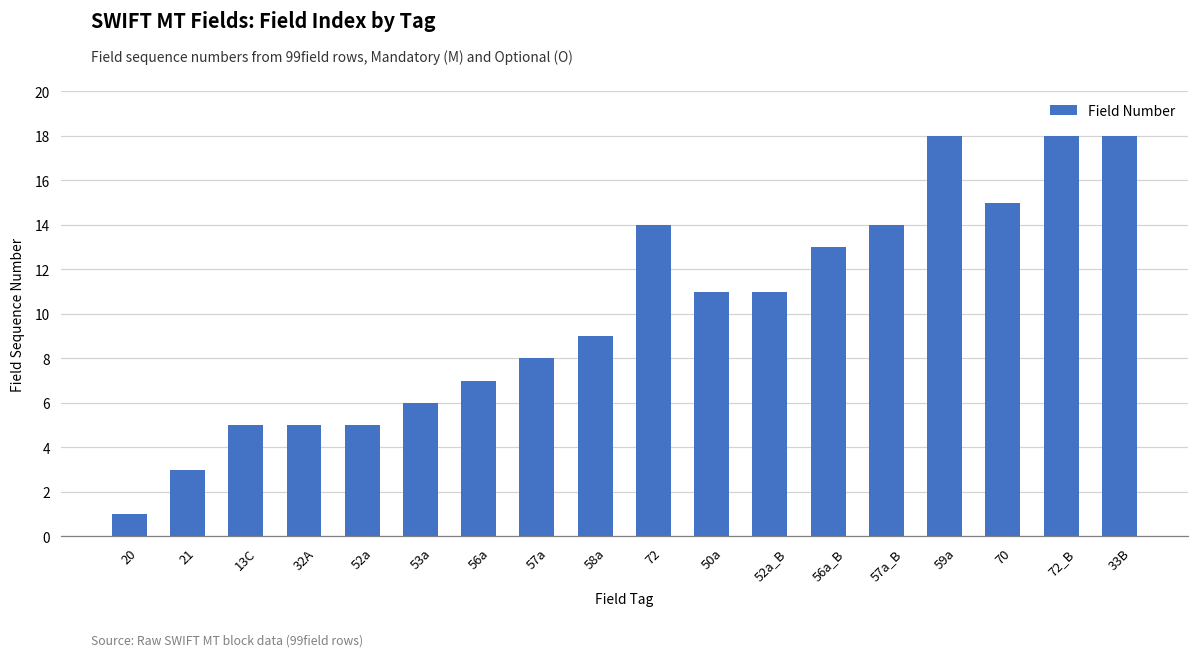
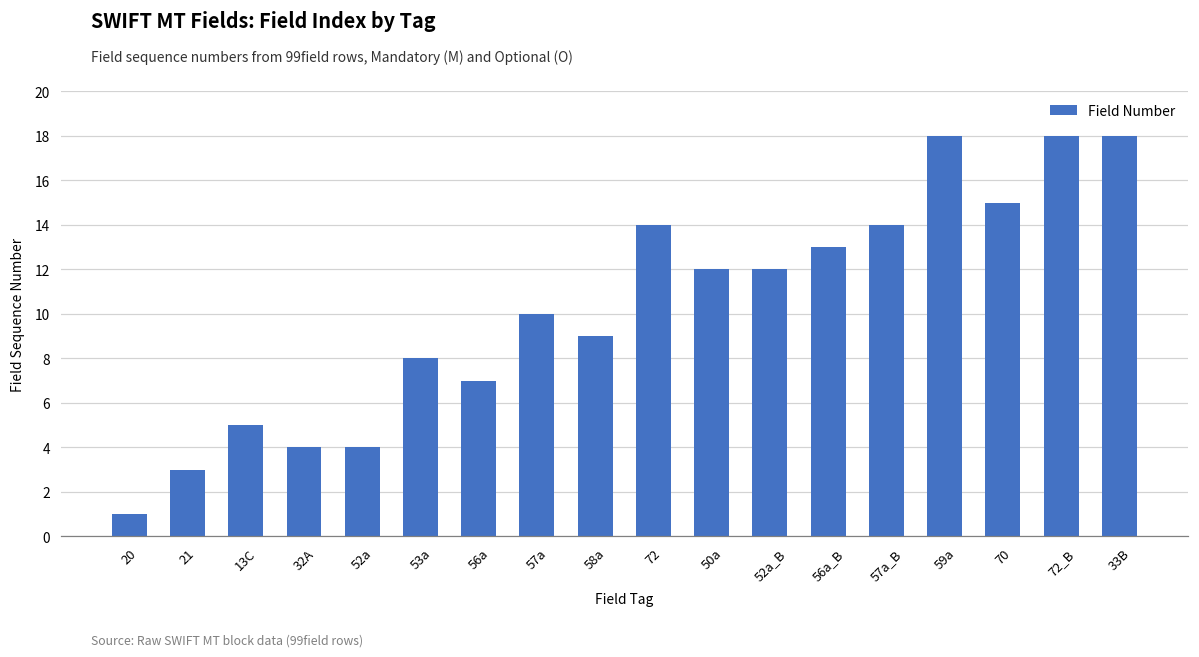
  {
    "20": 1,
    "21": 3,
    "13C": 5,
-   "32A": 5,
-   "52a": 5,
-   "53a": 6,
+   "32A": 4,
+   "52a": 4,
+   "53a": 8,
    "56a": 7,
-   "57a": 8,
+   "57a": 10,
    "58a": 9,
    "72": 14,
-   "50a": 11,
-   "52a_B": 11,
+   "50a": 12,
+   "52a_B": 12,
    "56a_B": 13,
    "57a_B": 14,
    "59a": 18,
    "70": 15,
    "72_B": 18,
    "33B": 18
  }
